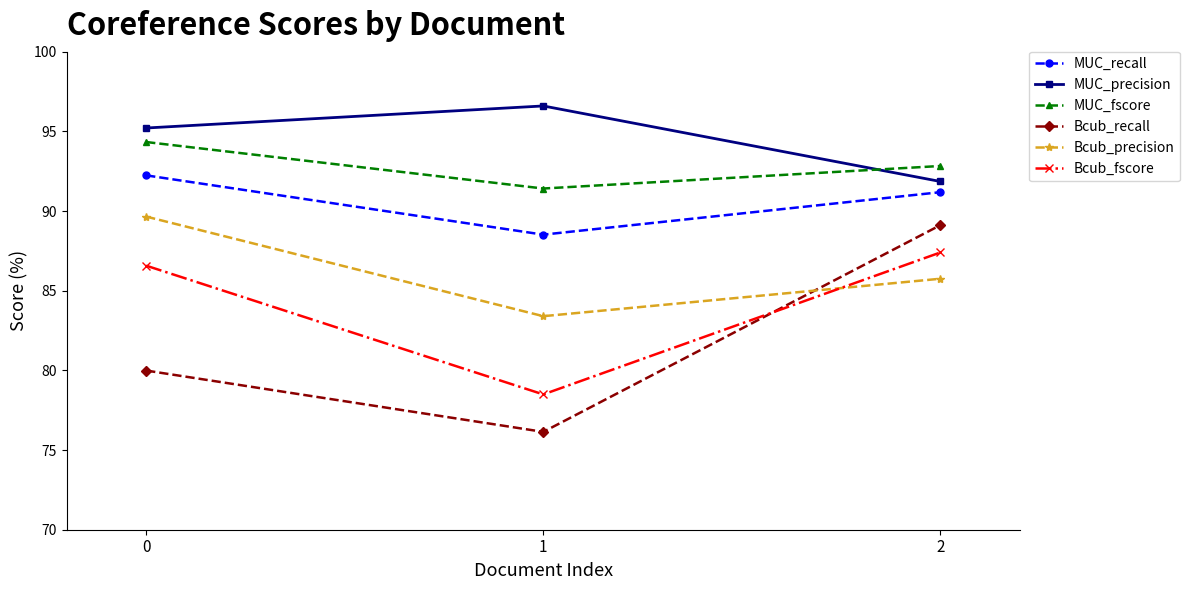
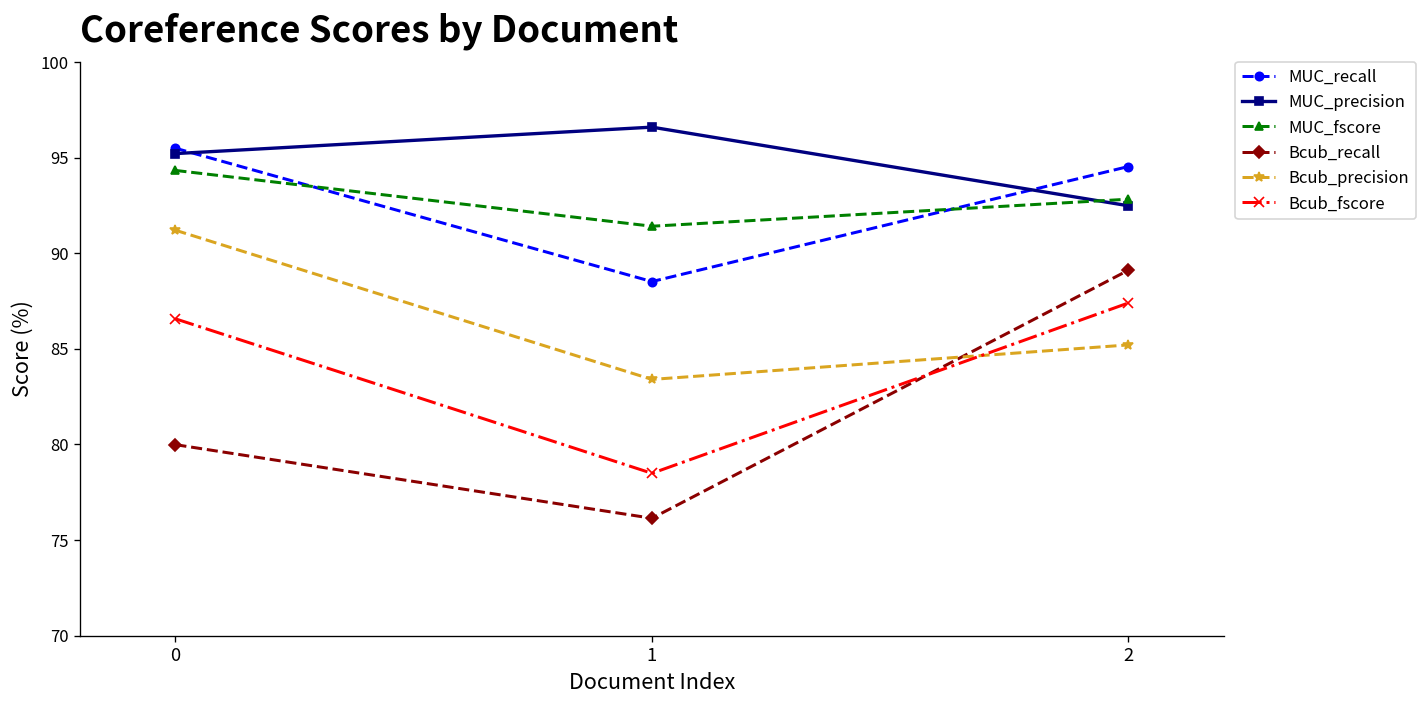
  {
    "MUC_recall": {
-     "0": 92.2,
+     "0": 95.5,
      "1": 88.5,
-     "2": 91.2
+     "2": 94.5
    },
    "MUC_precision": {
      "0": 95.2,
      "1": 96.6,
-     "2": 91.9
+     "2": 92.5
    },
    "MUC_fscore": {
      "0": 94.3,
      "1": 91.4,
      "2": 92.8
    },
    "Bcub_recall": {
      "0": 80.0,
      "1": 76.1,
      "2": 89.1
    },
    "Bcub_precision": {
-     "0": 89.7,
+     "0": 91.2,
      "1": 83.4,
-     "2": 85.8
+     "2": 85.2
    },
    "Bcub_fscore": {
      "0": 86.6,
      "1": 78.5,
      "2": 87.4
    }
  }
